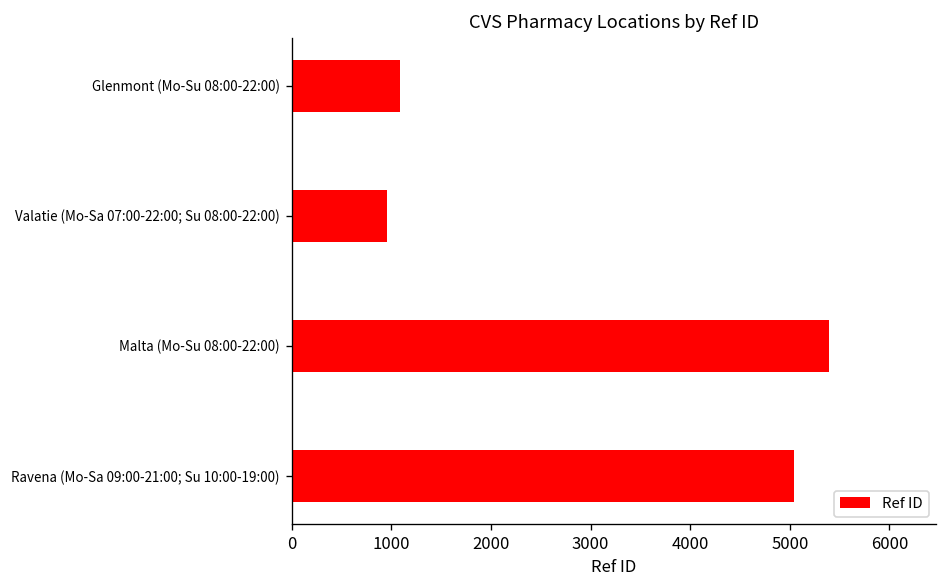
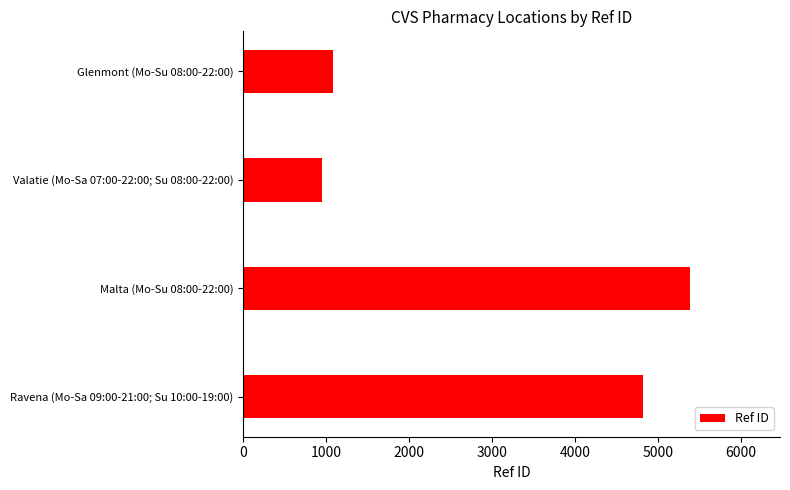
  {
    "Glenmont (Mo-Su 08:00-22:00)": 1100,
    "Valatie (Mo-Sa 07:00-22:00; Su 08:00-22:00)": 1000,
    "Malta (Mo-Su 08:00-22:00)": 5400,
-   "Ravena (Mo-Sa 09:00-21:00; Su 10:00-19:00)": 5000
+   "Ravena (Mo-Sa 09:00-21:00; Su 10:00-19:00)": 4800
  }
